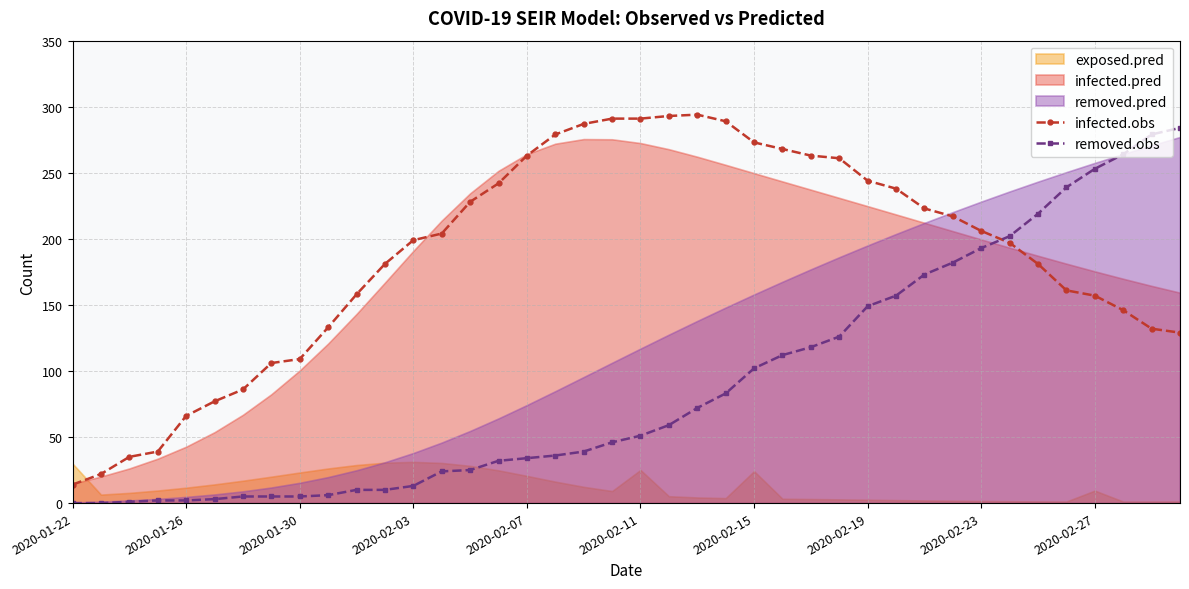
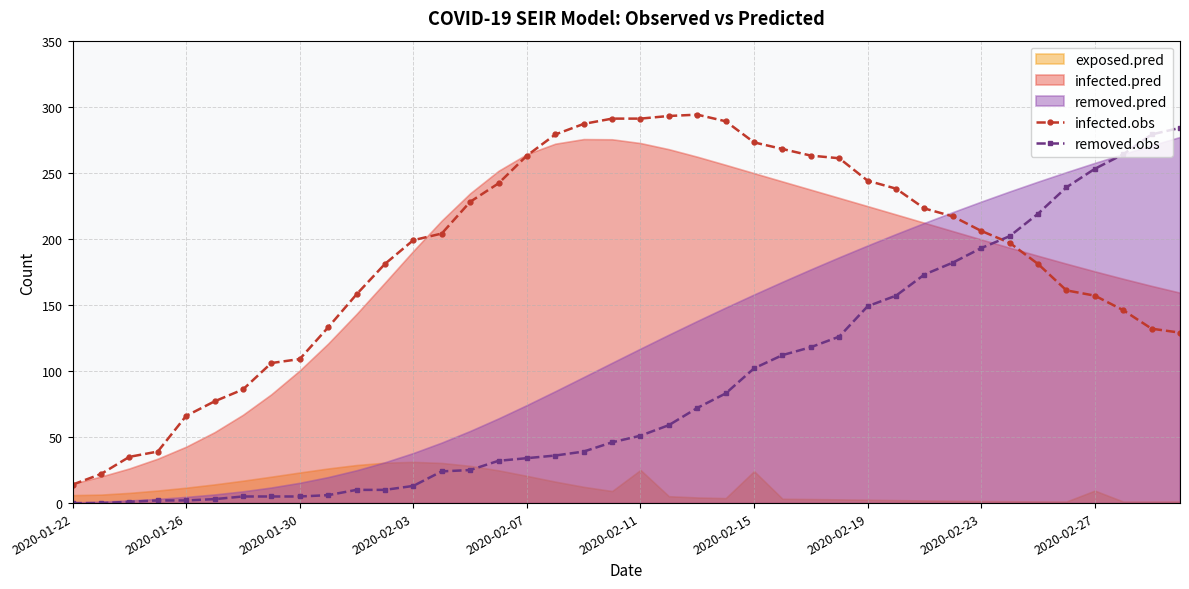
  {
    "exposed.pred": {
-     "2020-01-22": 30,
+     "2020-01-22": 6,
      "2020-01-26": 12,
      "2020-01-30": 23,
      "2020-02-03": 31,
      "2020-02-07": 21,
      "2020-02-11": 25,
      "2020-02-15": 24,
      "2020-02-19": 3,
      "2020-02-27": 9
    }
  }
